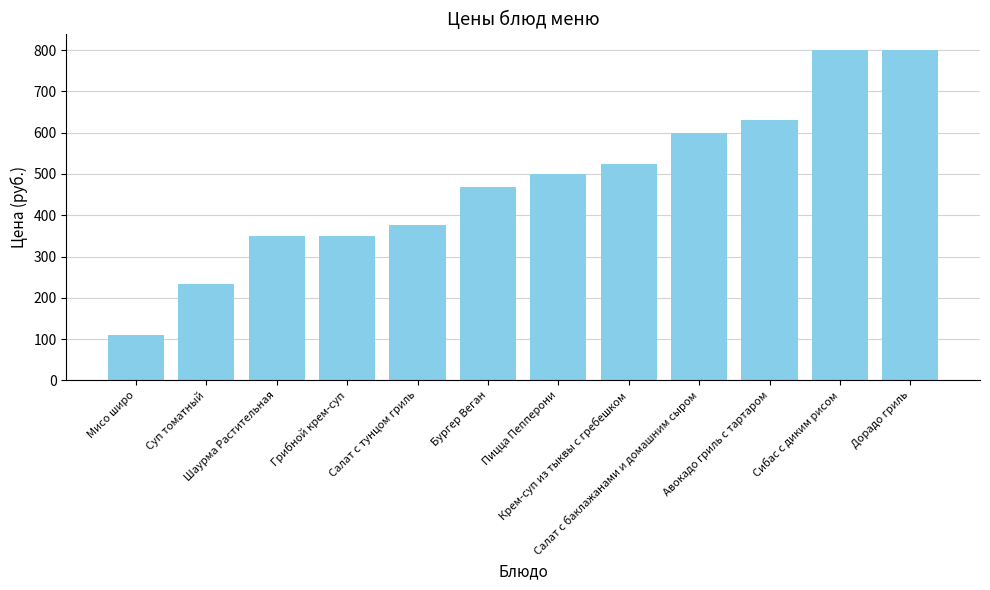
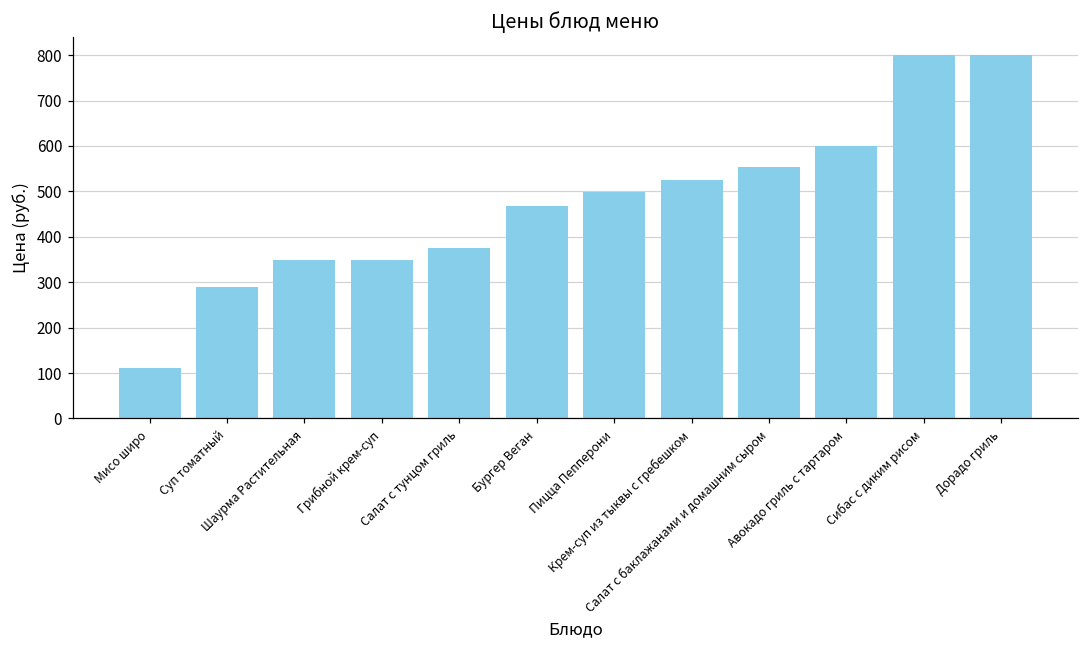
  {
    "Мисо широ": 110,
-   "Суп томатный": 230,
+   "Суп томатный": 290,
    "Шаурма Растительная": 350,
    "Грибной крем-суп": 350,
    "Салат с тунцом гриль": 380,
    "Бургер Веган": 470,
    "Пицца Пепперони": 500,
    "Крем-суп из тыквы с гребешком": 520,
-   "Салат с баклажанами и домашним сыром": 600,
-   "Авокадо гриль с тартаром": 630,
+   "Салат с баклажанами и домашним сыром": 550,
+   "Авокадо гриль с тартаром": 600,
    "Сибас с диким рисом": 800,
    "Дорадо гриль": 800
  }
